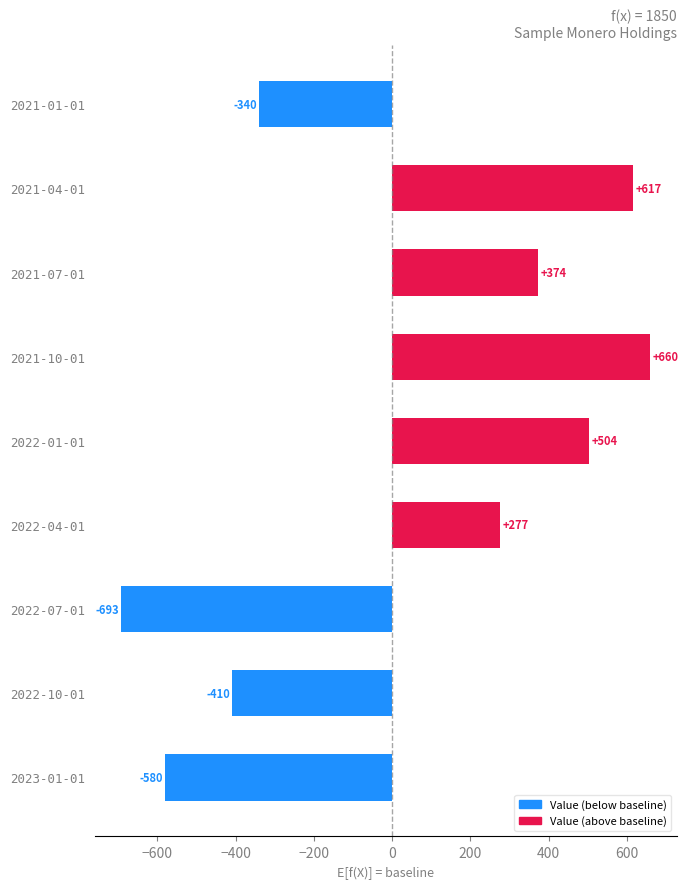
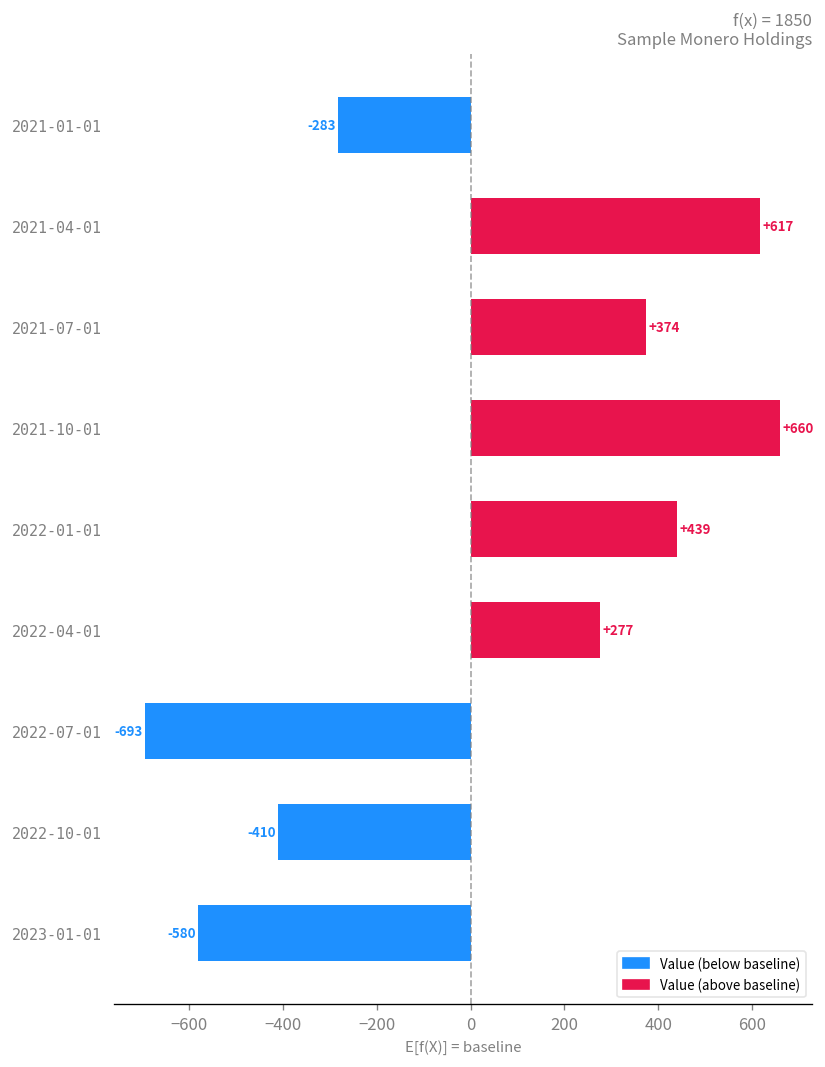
  {
-   "2021-01-01": "-340",
+   "2021-01-01": "-283",
    "2021-04-01": "+617",
    "2021-07-01": "+374",
    "2021-10-01": "+660",
-   "2022-01-01": "+504",
+   "2022-01-01": "+439",
    "2022-04-01": "+277",
    "2022-07-01": "-693",
    "2022-10-01": "-410",
    "2023-01-01": "-580"
  }
